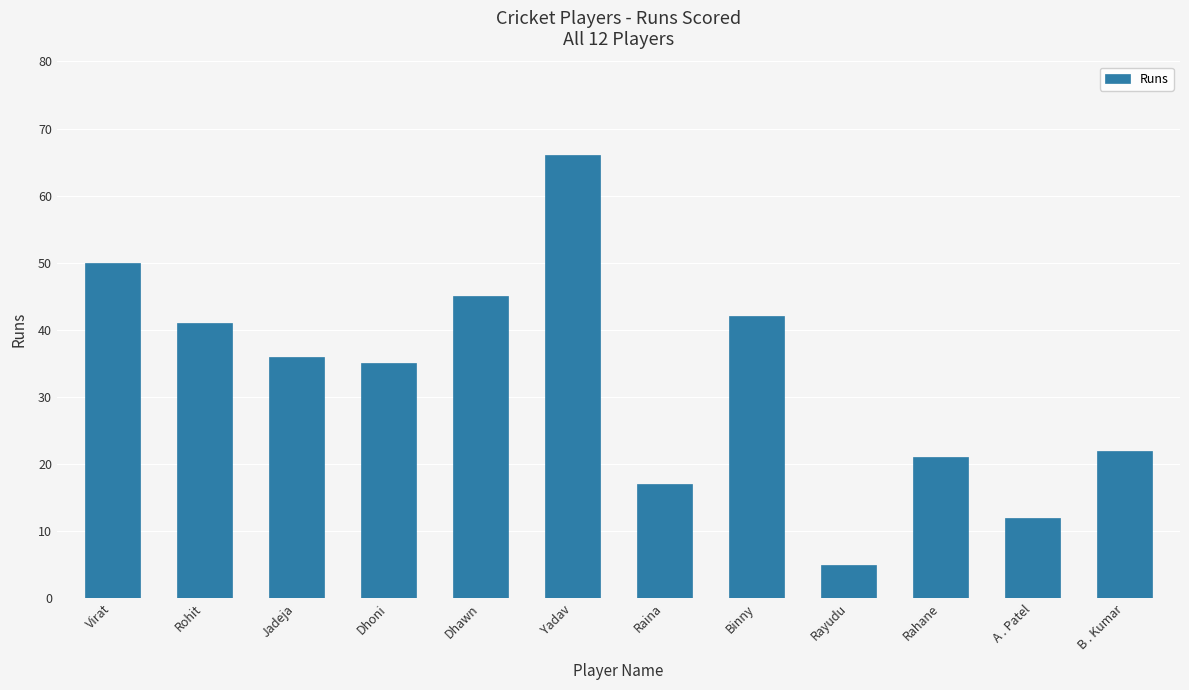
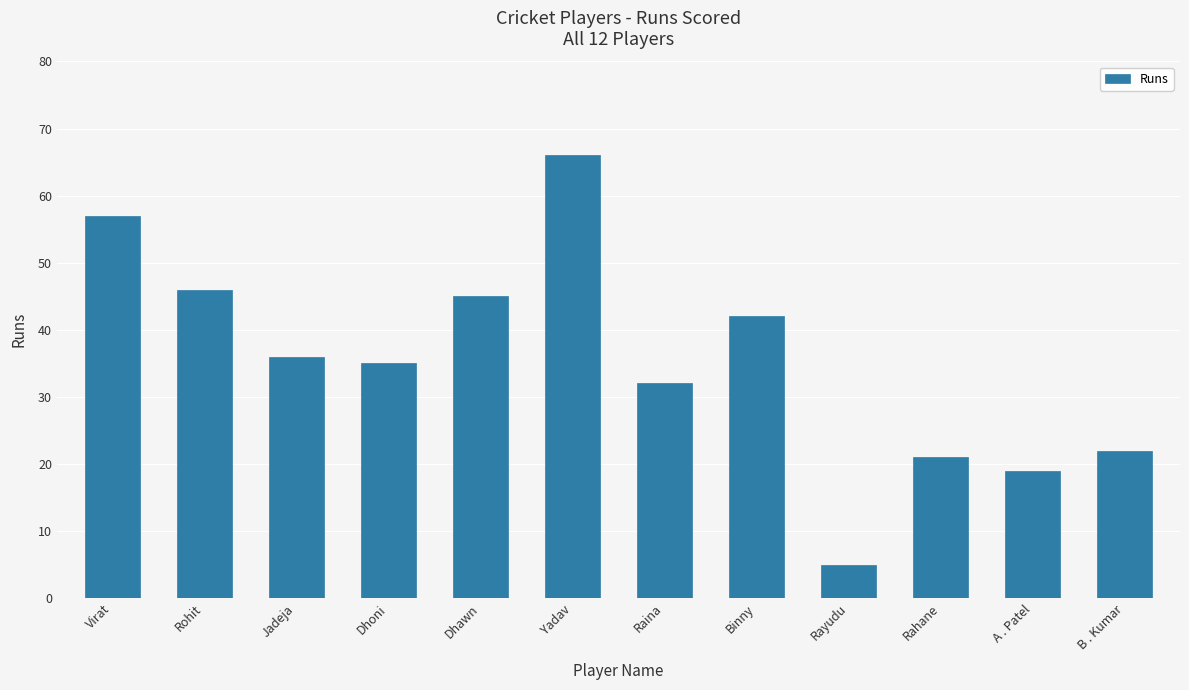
  {
-   "Virat": 50,
-   "Rohit": 41,
+   "Virat": 57,
+   "Rohit": 46,
    "Jadeja": 36,
    "Dhoni": 35,
    "Dhawn": 45,
    "Yadav": 66,
-   "Raina": 17,
+   "Raina": 32,
    "Binny": 42,
    "Rayudu": 5,
    "Rahane": 21,
-   "A . Patel": 12,
+   "A . Patel": 19,
    "B . Kumar": 22
  }
